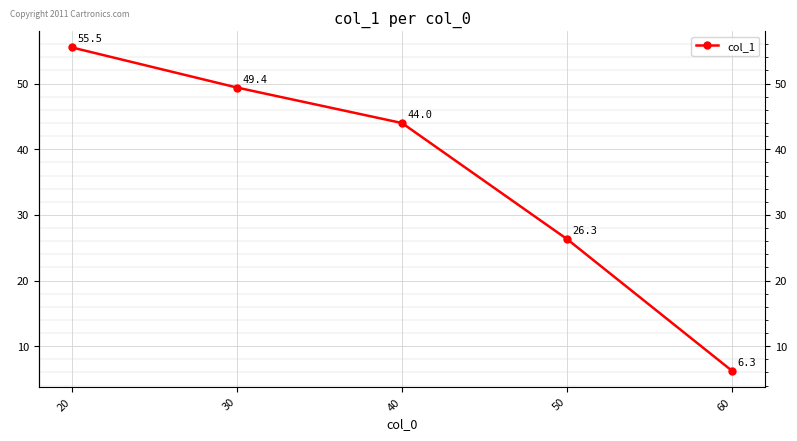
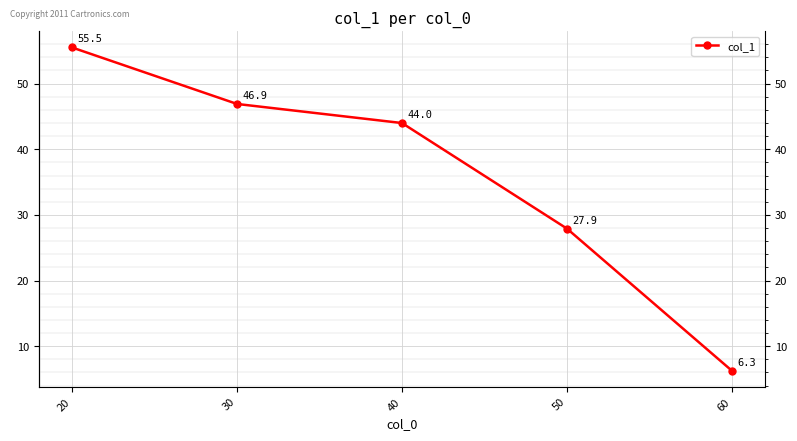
  {
    "20": 55.5,
-   "30": 49.4,
+   "30": 46.9,
    "40": 44.0,
-   "50": 26.3,
+   "50": 27.9,
    "60": 6.3
  }
